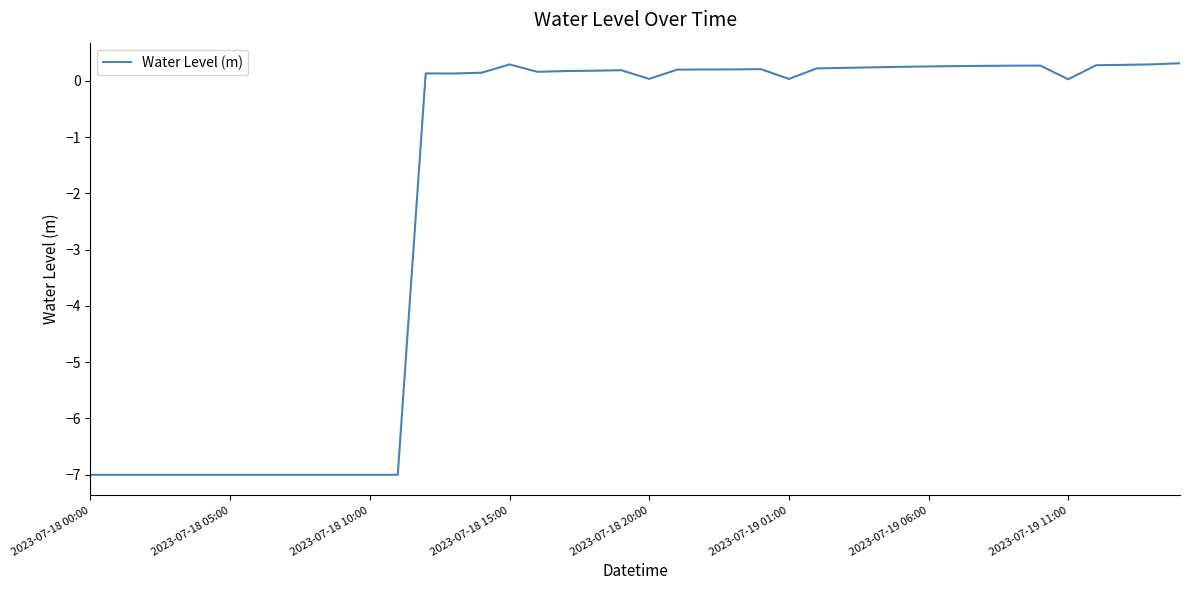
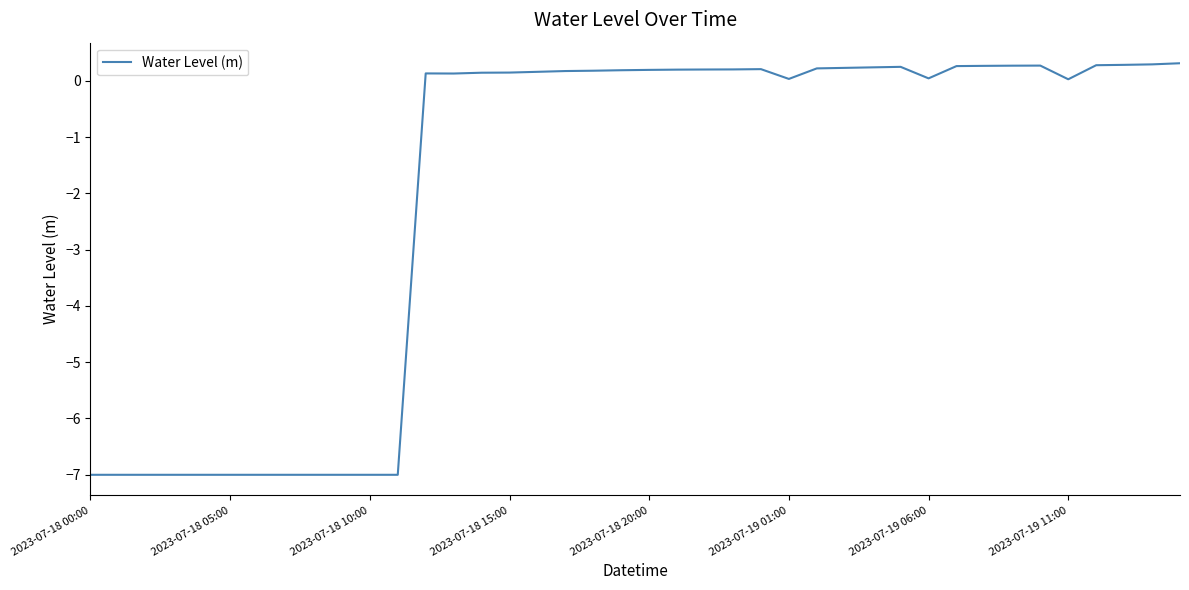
  {
    "2023-07-18 00:00": -7.0,
    "2023-07-18 05:00": -7.0,
    "2023-07-18 10:00": -7.0,
-   "2023-07-18 15:00": 0.3,
-   "2023-07-18 20:00": 0.0,
+   "2023-07-18 15:00": 0.1,
+   "2023-07-18 20:00": 0.2,
    "2023-07-19 01:00": 0.0,
-   "2023-07-19 06:00": 0.3,
+   "2023-07-19 06:00": 0.0,
    "2023-07-19 11:00": 0.0
  }
